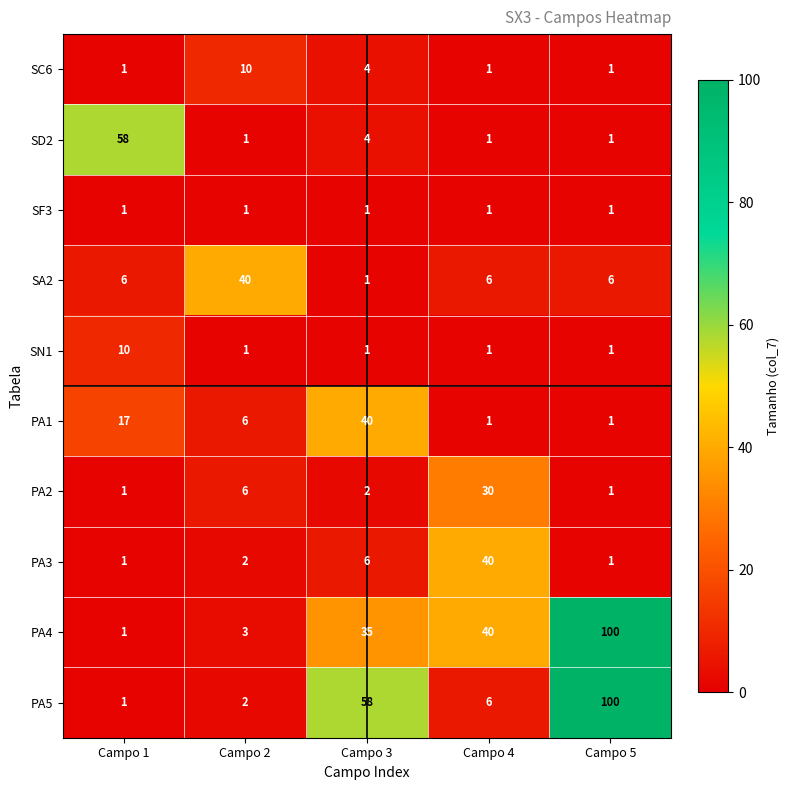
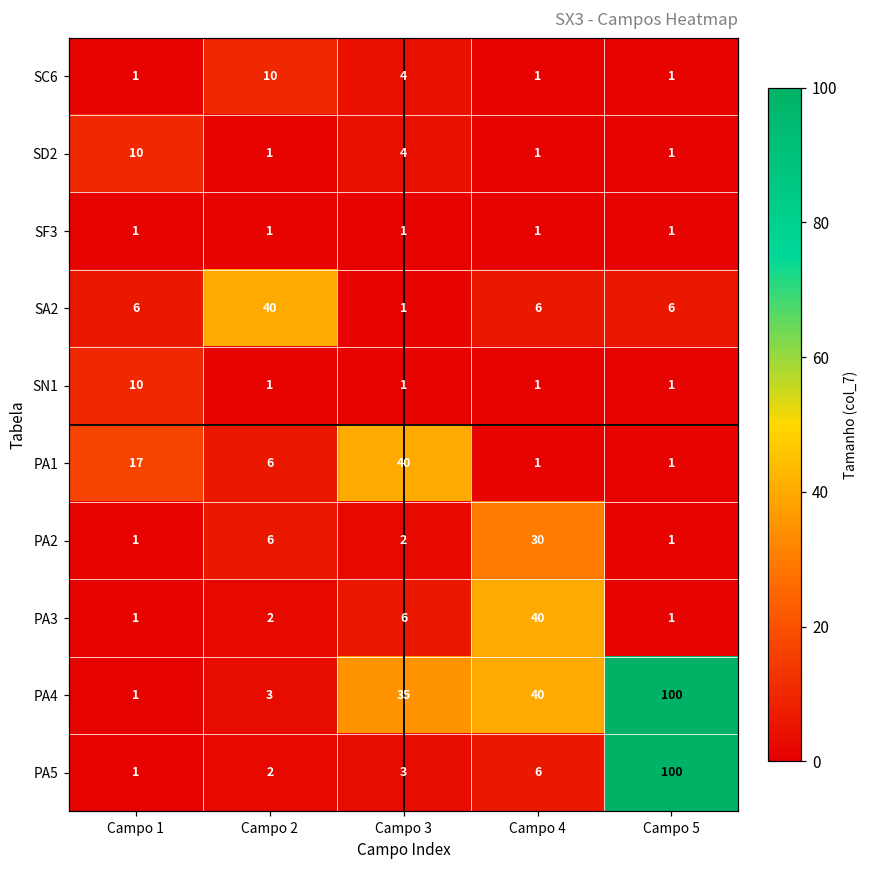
  {
    "SC6": {
      "Campo 1": 1,
      "Campo 2": 10,
      "Campo 3": 4,
      "Campo 4": 1,
      "Campo 5": 1
    },
    "SD2": {
-     "Campo 1": 58,
+     "Campo 1": 10,
      "Campo 2": 1,
      "Campo 3": 4,
      "Campo 4": 1,
      "Campo 5": 1
    },
    "SF3": {
      "Campo 1": 1,
      "Campo 2": 1,
      "Campo 3": 1,
      "Campo 4": 1,
      "Campo 5": 1
    },
    "SA2": {
      "Campo 1": 6,
      "Campo 2": 40,
      "Campo 3": 1,
      "Campo 4": 6,
      "Campo 5": 6
    },
    "SN1": {
      "Campo 1": 10,
      "Campo 2": 1,
      "Campo 3": 1,
      "Campo 4": 1,
      "Campo 5": 1
    },
    "PA1": {
      "Campo 1": 17,
      "Campo 2": 6,
      "Campo 3": 40,
      "Campo 4": 1,
      "Campo 5": 1
    },
    "PA2": {
      "Campo 1": 1,
      "Campo 2": 6,
      "Campo 3": 2,
      "Campo 4": 30,
      "Campo 5": 1
    },
    "PA3": {
      "Campo 1": 1,
      "Campo 2": 2,
      "Campo 3": 6,
      "Campo 4": 40,
      "Campo 5": 1
    },
    "PA4": {
      "Campo 1": 1,
      "Campo 2": 3,
      "Campo 3": 35,
      "Campo 4": 40,
      "Campo 5": 100
    },
    "PA5": {
      "Campo 1": 1,
      "Campo 2": 2,
-     "Campo 3": 58,
+     "Campo 3": 3,
      "Campo 4": 6,
      "Campo 5": 100
    }
  }
